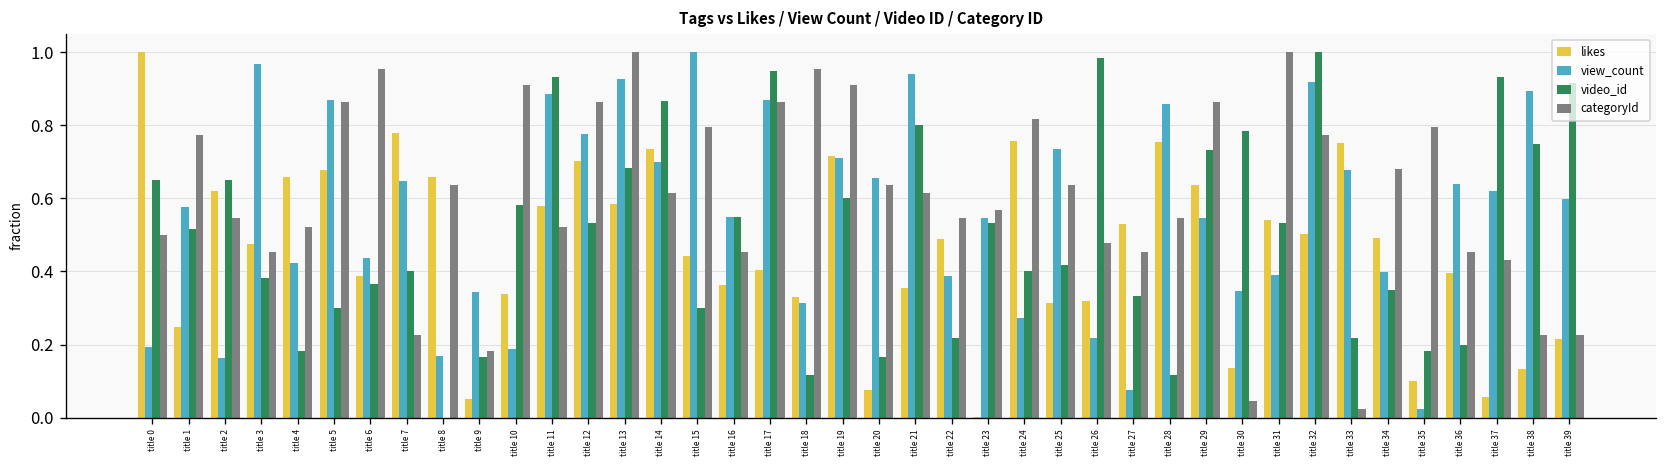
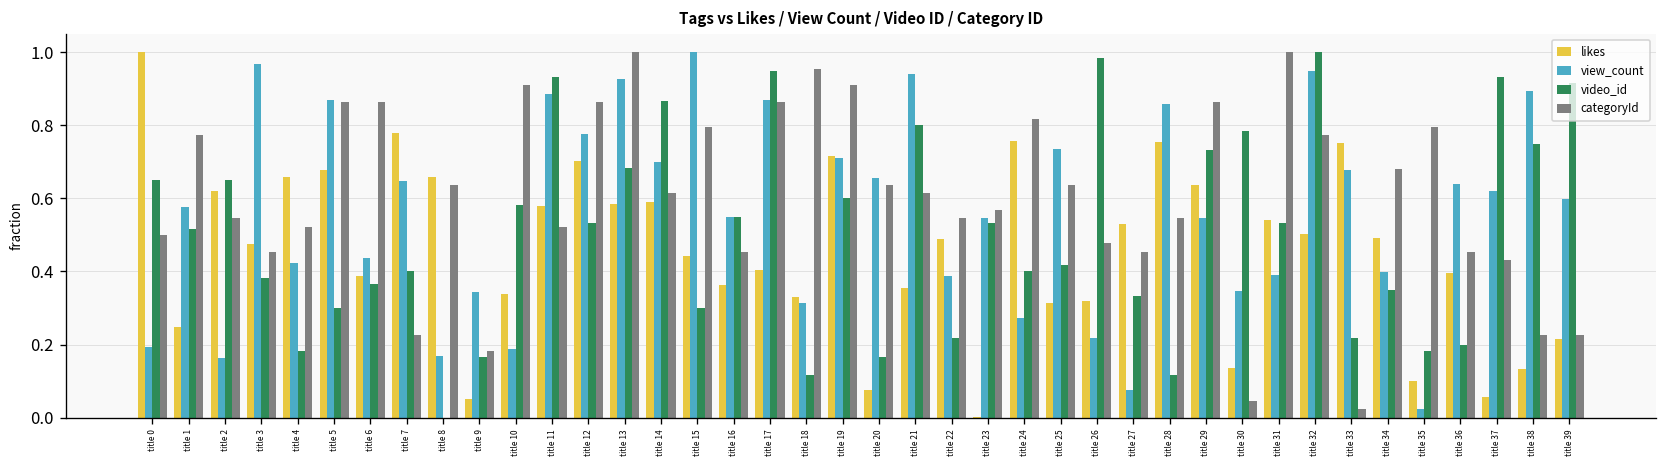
  {
    "likes": {
      "title 0": 1.00,
      "title 1": 0.25,
      "title 2": 0.62,
      "title 3": 0.47,
      "title 4": 0.66,
      "title 5": 0.68,
      "title 6": 0.39,
      "title 7": 0.78,
      "title 8": 0.66,
      "title 9": 0.05,
      "title 10": 0.34,
      "title 11": 0.58,
      "title 12": 0.70,
      "title 13": 0.58,
-     "title 14": 0.73,
+     "title 14": 0.59,
      "title 15": 0.44,
      "title 16": 0.36,
      "title 17": 0.41,
      "title 18": 0.33,
      "title 19": 0.72,
      "title 20": 0.08,
      "title 21": 0.35,
      "title 22": 0.49,
      "title 24": 0.76,
      "title 25": 0.31,
      "title 26": 0.32,
      "title 27": 0.53,
      "title 28": 0.75,
      "title 29": 0.64,
      "title 30": 0.14,
      "title 31": 0.54,
      "title 32": 0.50,
      "title 33": 0.75,
      "title 34": 0.49,
      "title 35": 0.10,
      "title 36": 0.39,
      "title 37": 0.06,
      "title 38": 0.13,
      "title 39": 0.21
    },
    "view_count": {
      "title 0": 0.19,
      "title 1": 0.58,
      "title 2": 0.16,
      "title 3": 0.97,
      "title 4": 0.42,
      "title 5": 0.87,
      "title 6": 0.44,
      "title 7": 0.65,
      "title 8": 0.17,
      "title 9": 0.34,
      "title 10": 0.19,
      "title 11": 0.88,
      "title 12": 0.78,
      "title 13": 0.93,
      "title 14": 0.70,
      "title 15": 1.00,
      "title 16": 0.55,
      "title 17": 0.87,
      "title 18": 0.31,
      "title 19": 0.71,
      "title 20": 0.65,
      "title 21": 0.94,
      "title 22": 0.39,
      "title 23": 0.55,
      "title 24": 0.27,
      "title 25": 0.74,
      "title 26": 0.22,
      "title 27": 0.08,
      "title 28": 0.86,
      "title 29": 0.55,
      "title 30": 0.35,
      "title 31": 0.39,
-     "title 32": 0.92,
+     "title 32": 0.95,
      "title 33": 0.68,
      "title 34": 0.40,
      "title 35": 0.02,
      "title 36": 0.64,
      "title 37": 0.62,
      "title 38": 0.89,
      "title 39": 0.60
    },
    "video_id": {
      "title 0": 0.65,
      "title 1": 0.52,
      "title 2": 0.65,
      "title 3": 0.38,
      "title 4": 0.18,
      "title 5": 0.30,
      "title 6": 0.37,
      "title 7": 0.40,
      "title 8": 0.00,
      "title 9": 0.17,
      "title 10": 0.58,
      "title 11": 0.93,
      "title 12": 0.53,
      "title 13": 0.68,
      "title 14": 0.87,
      "title 15": 0.30,
      "title 16": 0.55,
      "title 17": 0.95,
      "title 18": 0.12,
      "title 19": 0.60,
      "title 20": 0.17,
      "title 21": 0.80,
      "title 22": 0.22,
      "title 23": 0.53,
      "title 24": 0.40,
      "title 25": 0.42,
      "title 26": 0.98,
      "title 27": 0.33,
      "title 28": 0.12,
      "title 29": 0.73,
      "title 30": 0.78,
      "title 31": 0.53,
      "title 32": 1.00,
      "title 33": 0.22,
      "title 34": 0.35,
      "title 35": 0.18,
      "title 36": 0.20,
      "title 37": 0.93,
      "title 38": 0.75
    },
    "categoryId": {
      "title 0": 0.50,
      "title 1": 0.77,
      "title 2": 0.55,
      "title 3": 0.45,
      "title 4": 0.52,
      "title 5": 0.86,
-     "title 6": 0.95,
+     "title 6": 0.86,
      "title 7": 0.23,
      "title 8": 0.64,
      "title 9": 0.18,
      "title 10": 0.91,
      "title 11": 0.52,
      "title 12": 0.86,
      "title 13": 1.00,
      "title 14": 0.61,
      "title 15": 0.80,
      "title 16": 0.45,
      "title 17": 0.86,
      "title 18": 0.95,
      "title 19": 0.91,
      "title 20": 0.64,
      "title 21": 0.61,
      "title 22": 0.55,
      "title 23": 0.57,
      "title 24": 0.82,
      "title 25": 0.64,
      "title 26": 0.48,
      "title 27": 0.45,
      "title 28": 0.55,
      "title 29": 0.86,
      "title 30": 0.05,
      "title 31": 1.00,
      "title 32": 0.77,
      "title 33": 0.02,
      "title 34": 0.68,
      "title 35": 0.80,
      "title 36": 0.45,
      "title 37": 0.43,
      "title 38": 0.23,
      "title 39": 0.23
    }
  }
